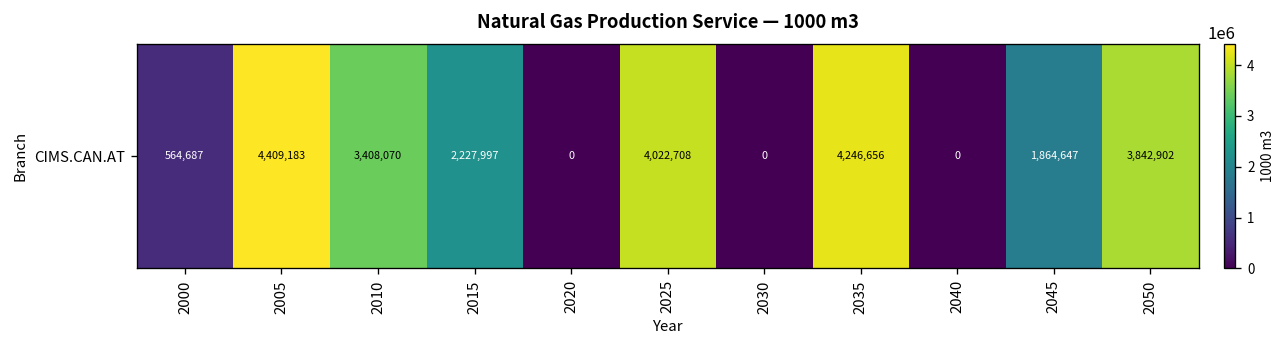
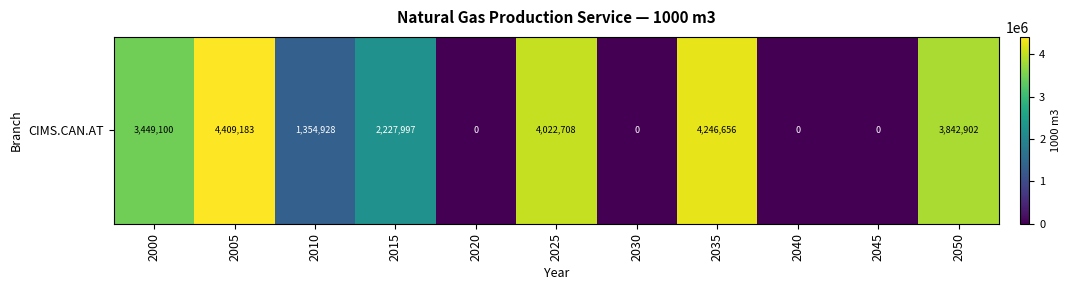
  {
    "CIMS.CAN.AT": {
-     "2000": "564,687",
+     "2000": "3,449,100",
      "2005": "4,409,183",
-     "2010": "3,408,070",
+     "2010": "1,354,928",
      "2015": "2,227,997",
      "2020": "0",
      "2025": "4,022,708",
      "2030": "0",
      "2035": "4,246,656",
      "2040": "0",
-     "2045": "1,864,647",
+     "2045": "0",
      "2050": "3,842,902"
    }
  }
